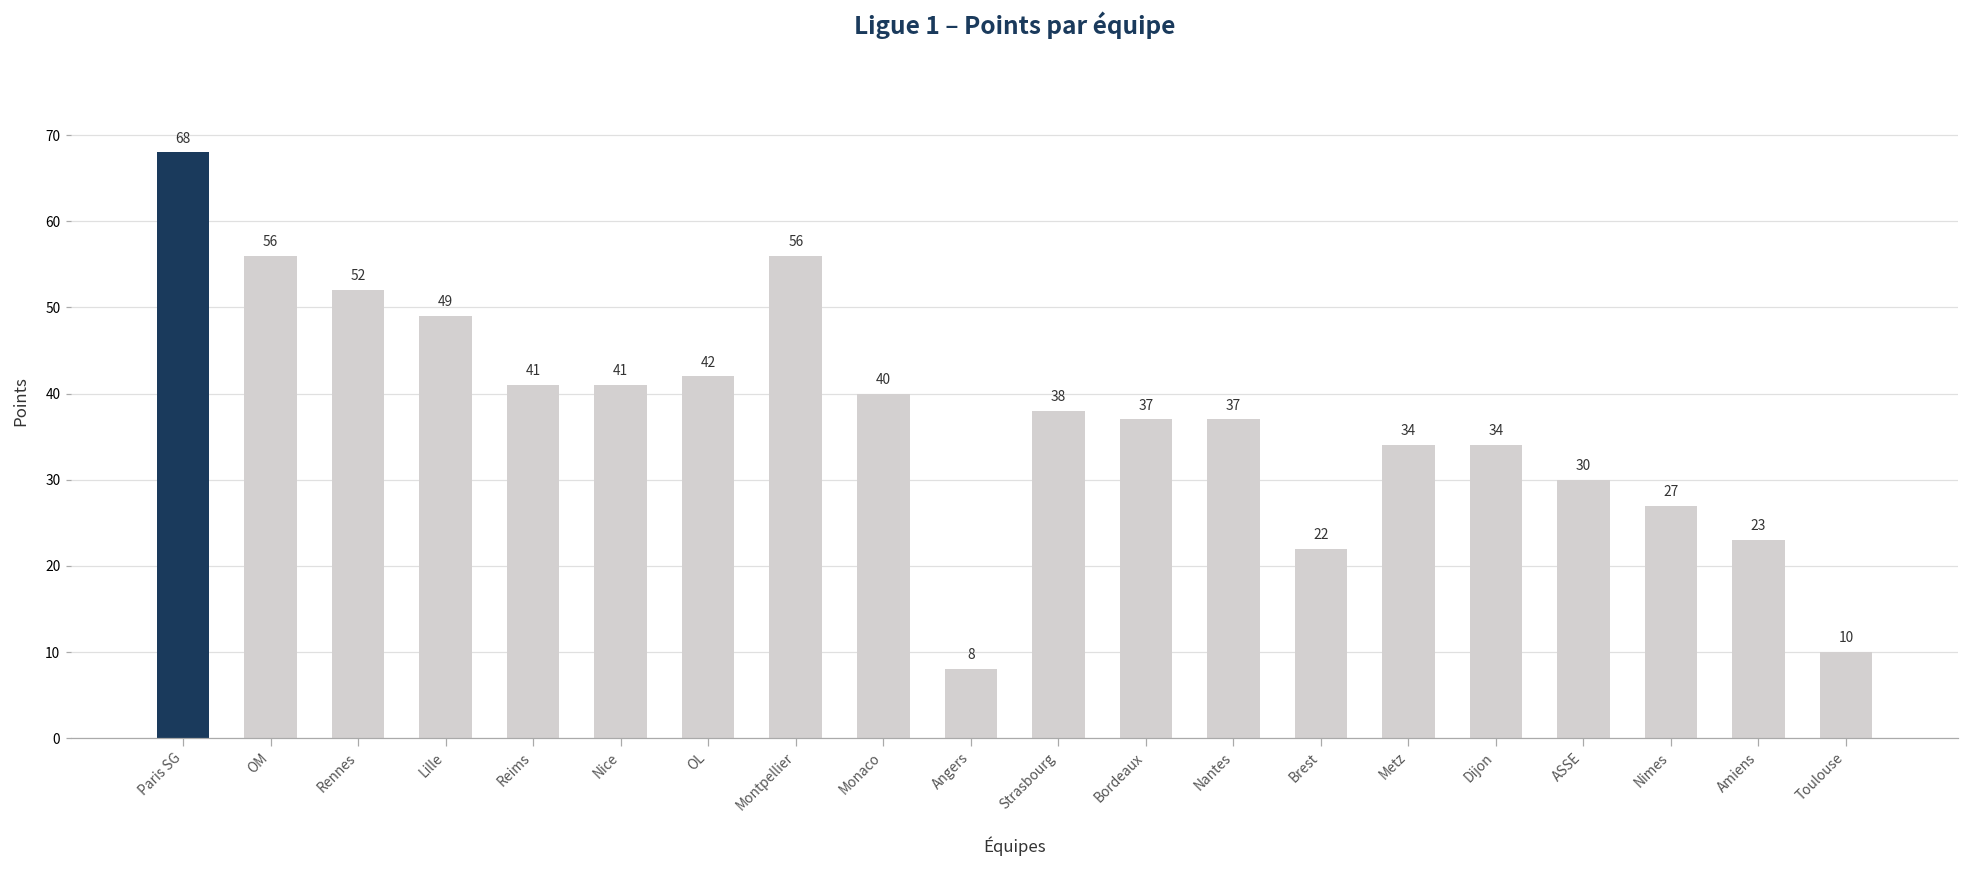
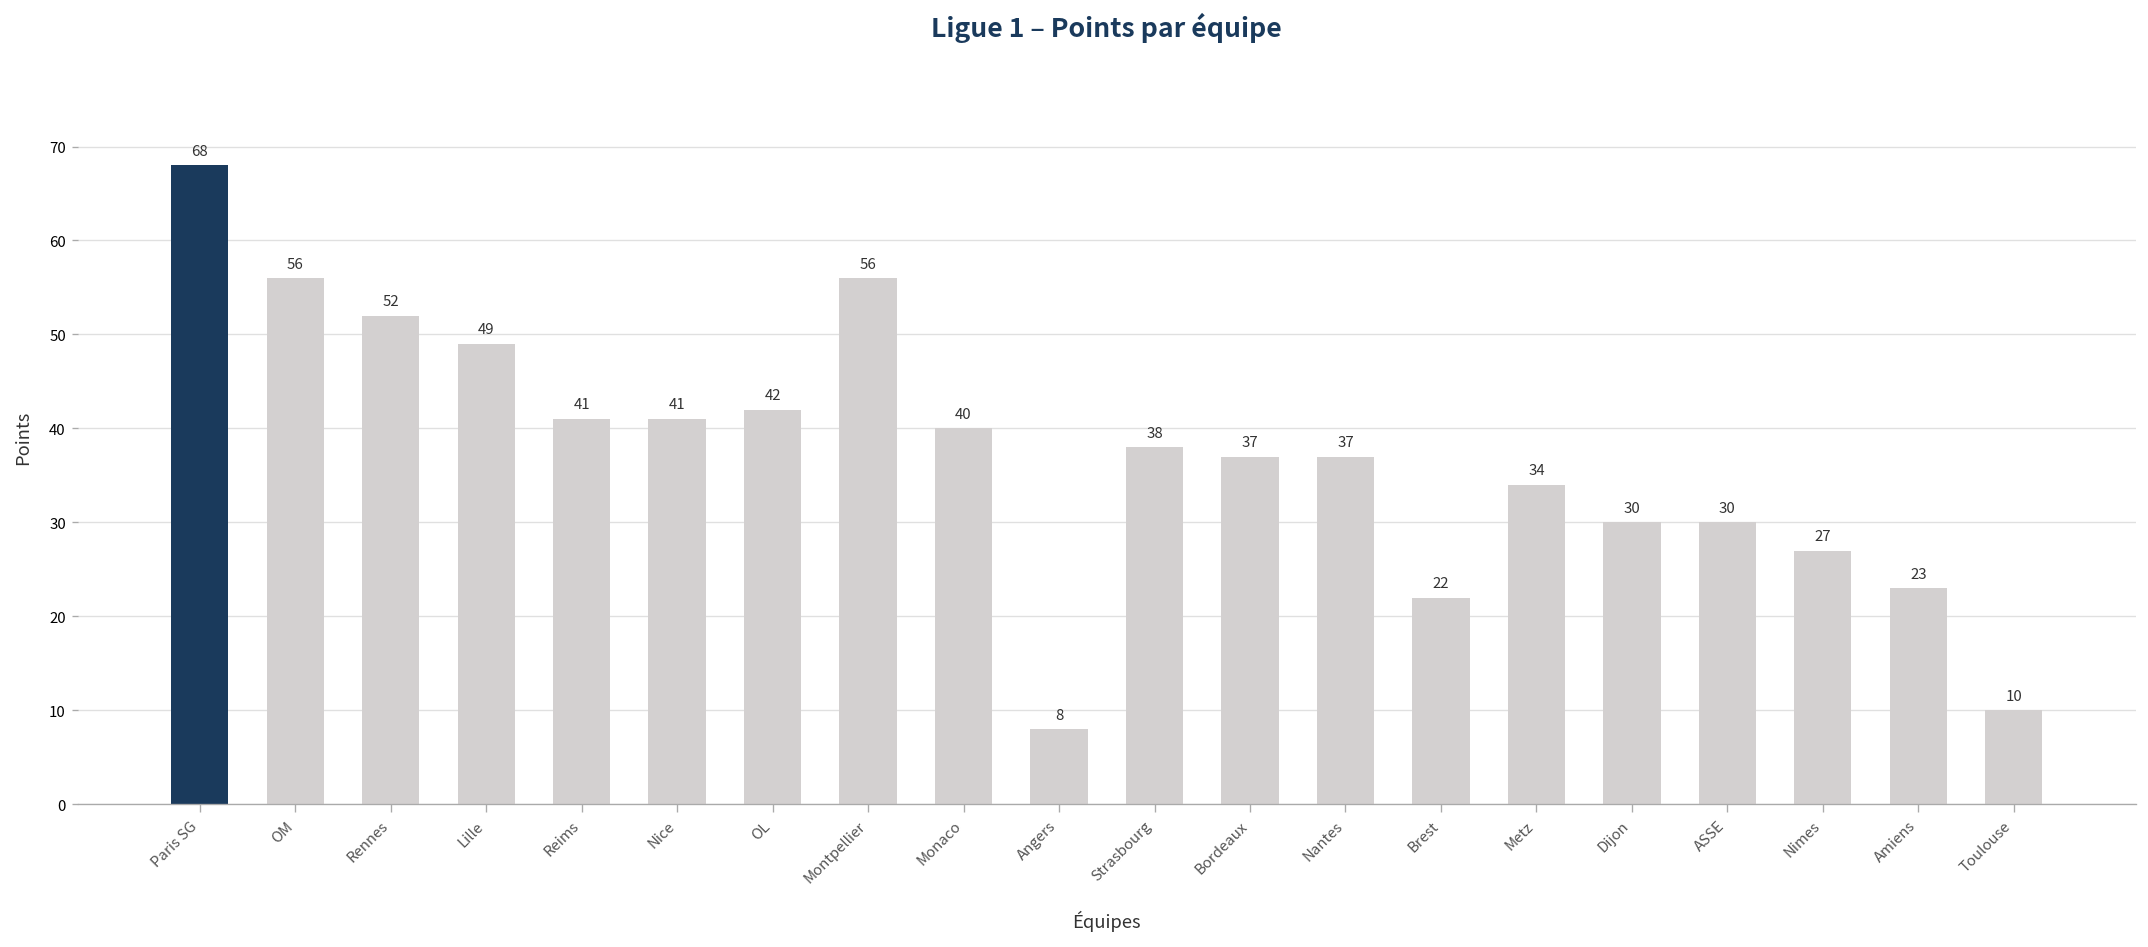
  {
    "Paris SG": 68,
    "OM": 56,
    "Rennes": 52,
    "Lille": 49,
    "Reims": 41,
    "Nice": 41,
    "OL": 42,
    "Montpellier": 56,
    "Monaco": 40,
    "Angers": 8,
    "Strasbourg": 38,
    "Bordeaux": 37,
    "Nantes": 37,
    "Brest": 22,
    "Metz": 34,
-   "Dijon": 34,
+   "Dijon": 30,
    "ASSE": 30,
    "Nimes": 27,
    "Amiens": 23,
    "Toulouse": 10
  }
